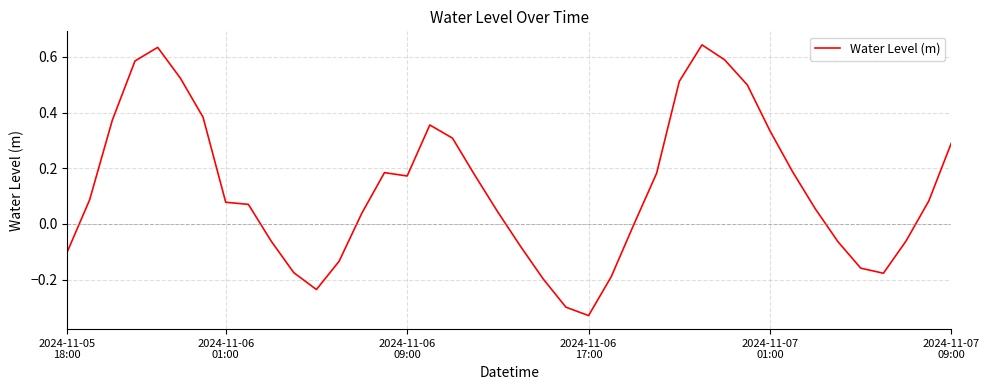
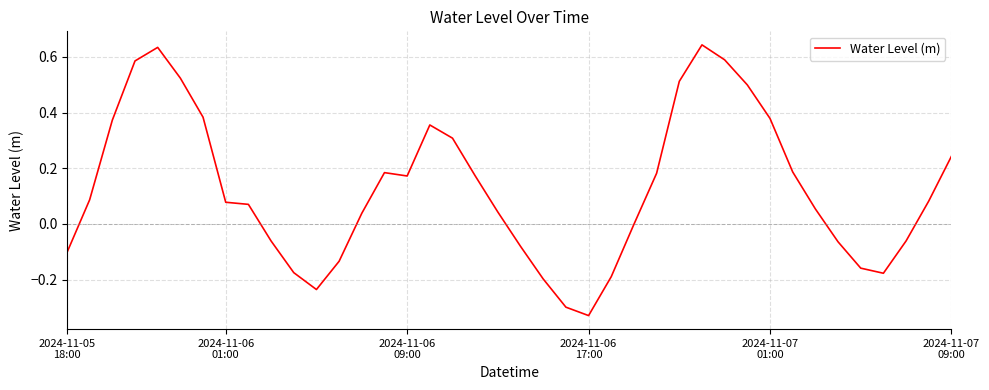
  {
    "2024-11-05 18:00": -0.10,
    "2024-11-06 01:00": 0.08,
    "2024-11-06 09:00": 0.17,
    "2024-11-06 17:00": -0.33,
-   "2024-11-07 01:00": 0.33,
-   "2024-11-07 09:00": 0.29
+   "2024-11-07 01:00": 0.38,
+   "2024-11-07 09:00": 0.24
  }
